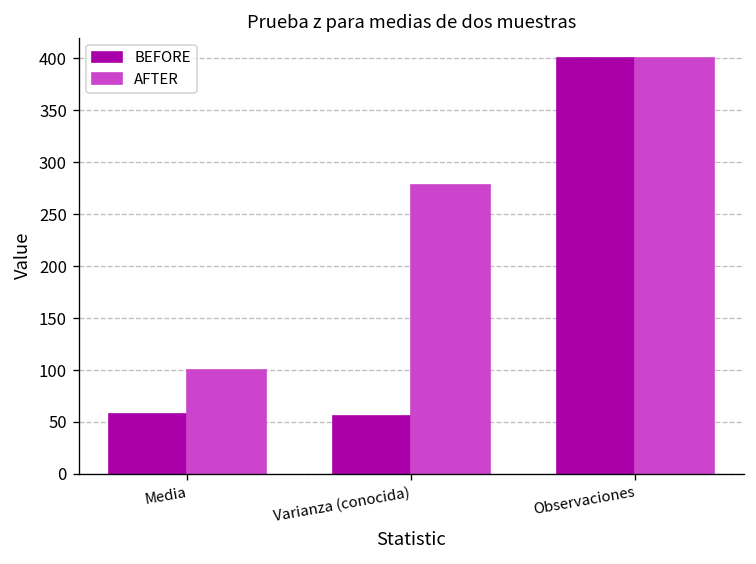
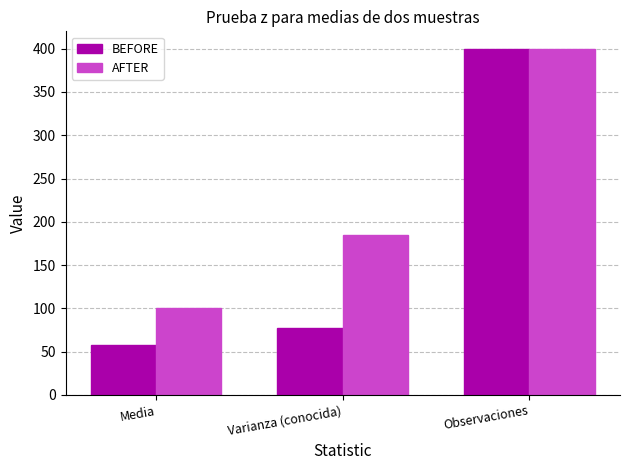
  {
    "BEFORE": {
      "Media": 60,
-     "Varianza (conocida)": 60,
+     "Varianza (conocida)": 80,
      "Observaciones": 400
    },
    "AFTER": {
      "Media": 100,
-     "Varianza (conocida)": 280,
+     "Varianza (conocida)": 180,
      "Observaciones": 400
    }
  }
